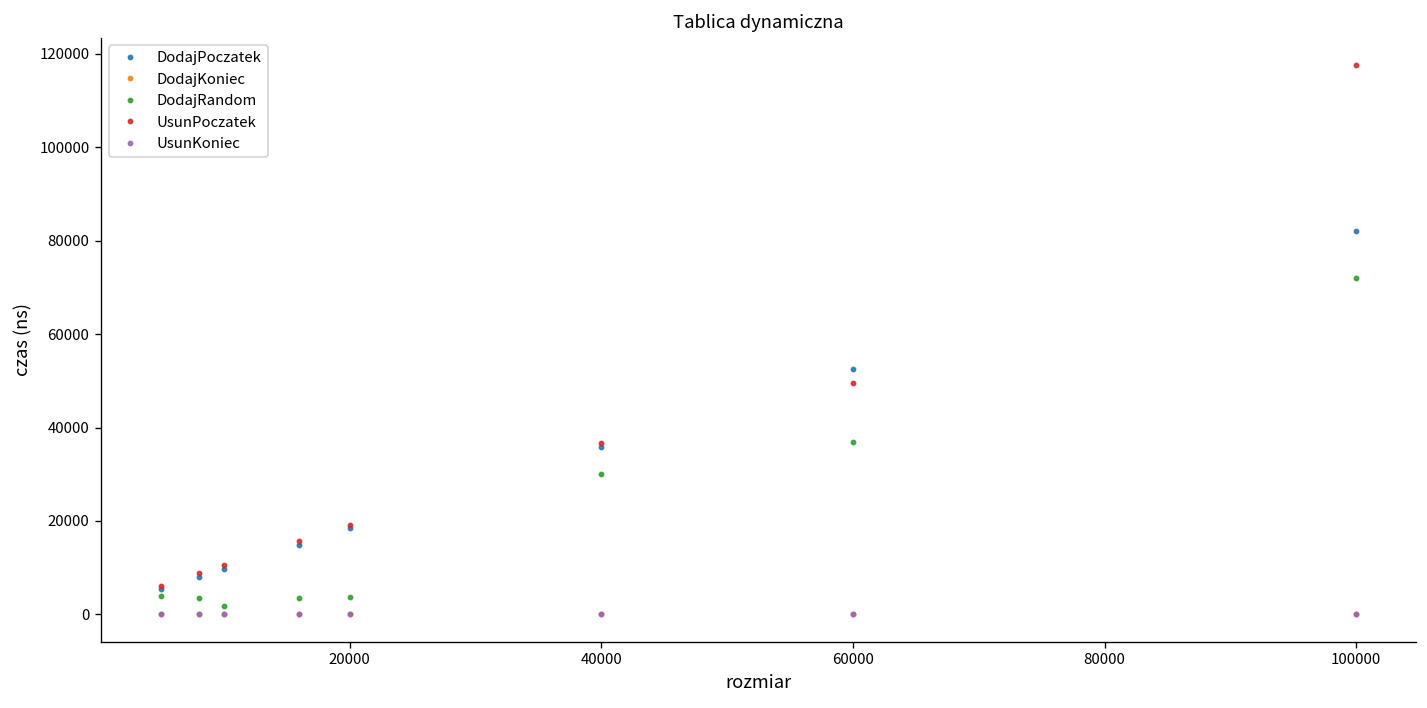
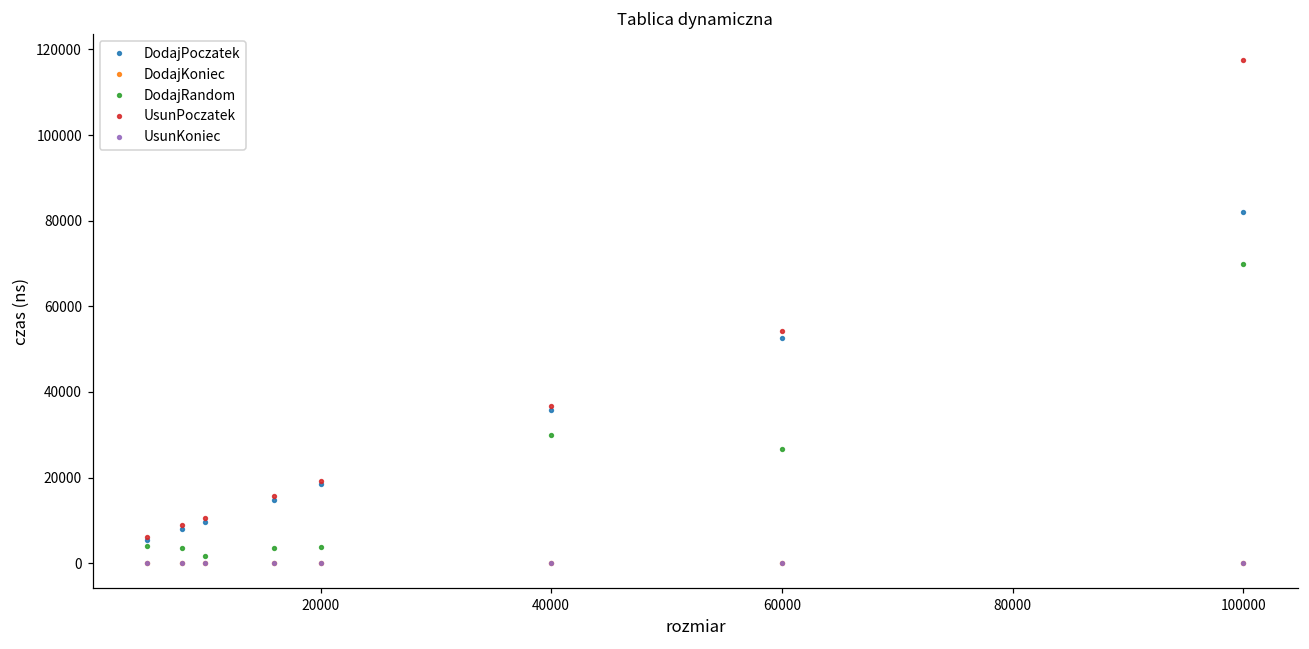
  {
    "DodajPoczatek": {
      "20000": 18000,
      "40000": 36000,
      "60000": 53000,
      "100000": 82000
    },
    "UsunKoniec": {
      "20000": 0,
      "40000": 0,
      "60000": 0,
      "100000": 0
    },
    "DodajRandom": {
      "20000": 4000,
      "40000": 30000,
-     "60000": 37000,
-     "100000": 72000
+     "60000": 27000,
+     "100000": 70000
    },
    "UsunPoczatek": {
      "20000": 19000,
      "40000": 37000,
-     "60000": 50000,
+     "60000": 54000,
      "100000": 118000
    }
  }
